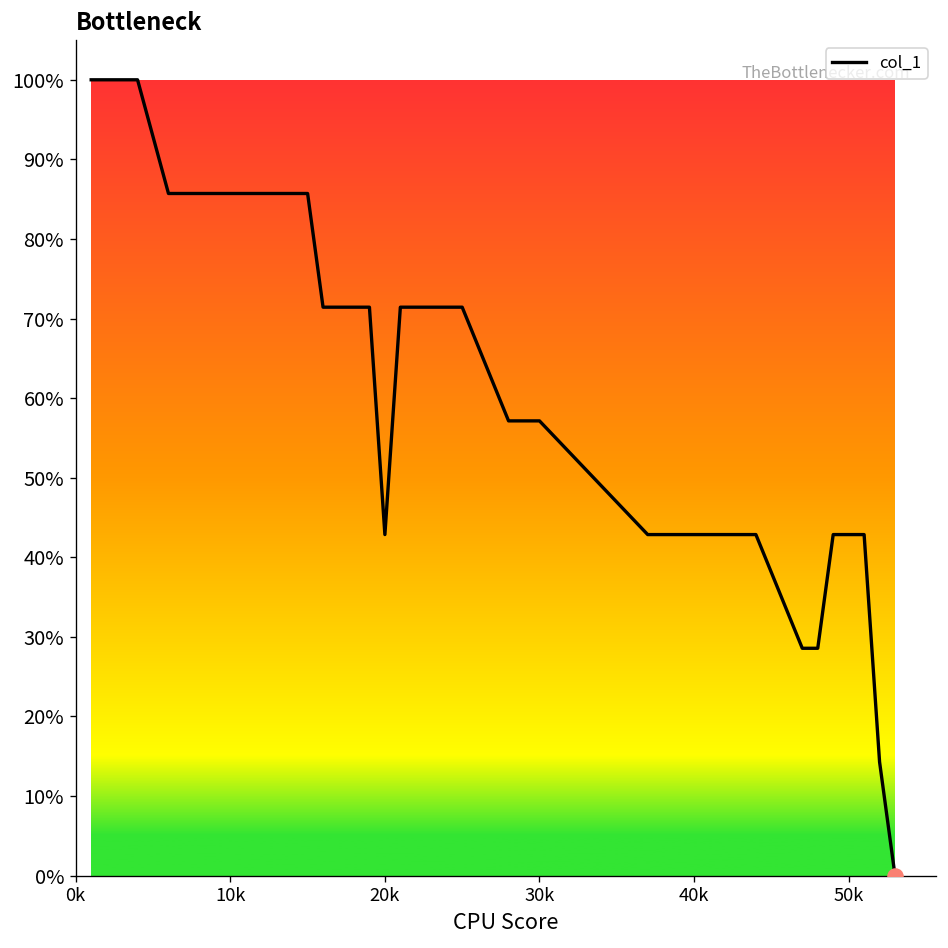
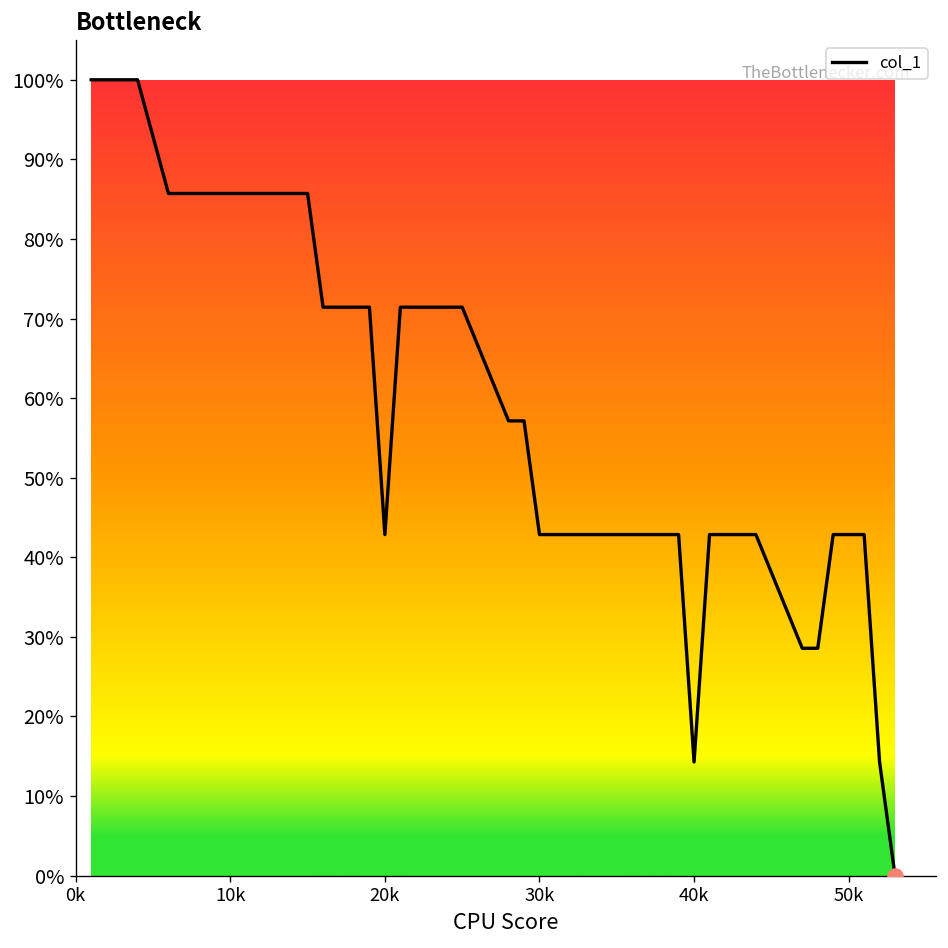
  {
    "col_1": {
      "10k": "86%",
      "20k": "43%",
-     "30k": "57%",
-     "40k": "43%",
+     "30k": "43%",
+     "40k": "14%",
      "50k": "43%"
    }
  }
